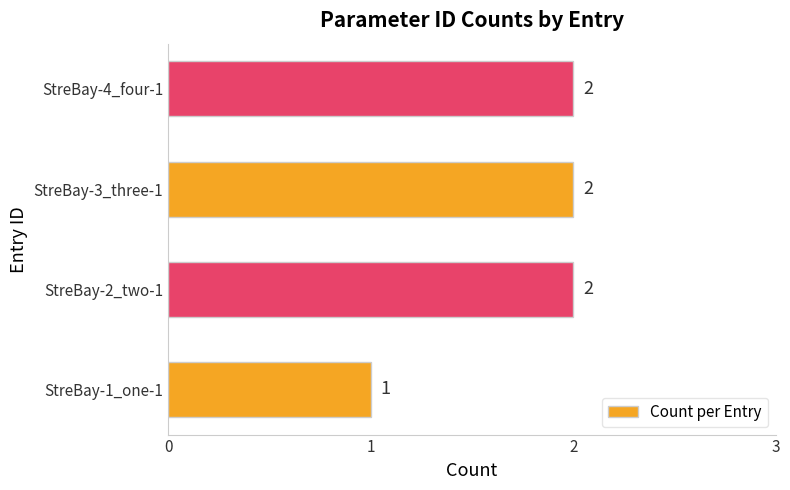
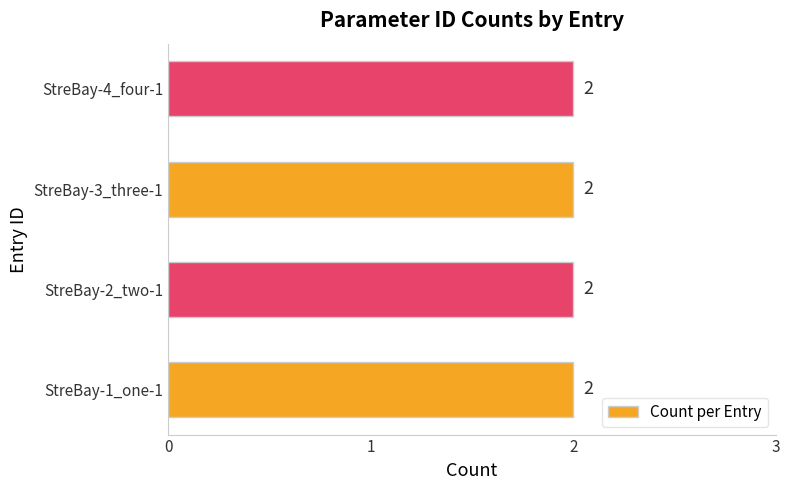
  {
    "StreBay-4_four-1": 2,
    "StreBay-3_three-1": 2,
    "StreBay-2_two-1": 2,
-   "StreBay-1_one-1": 1
+   "StreBay-1_one-1": 2
  }
